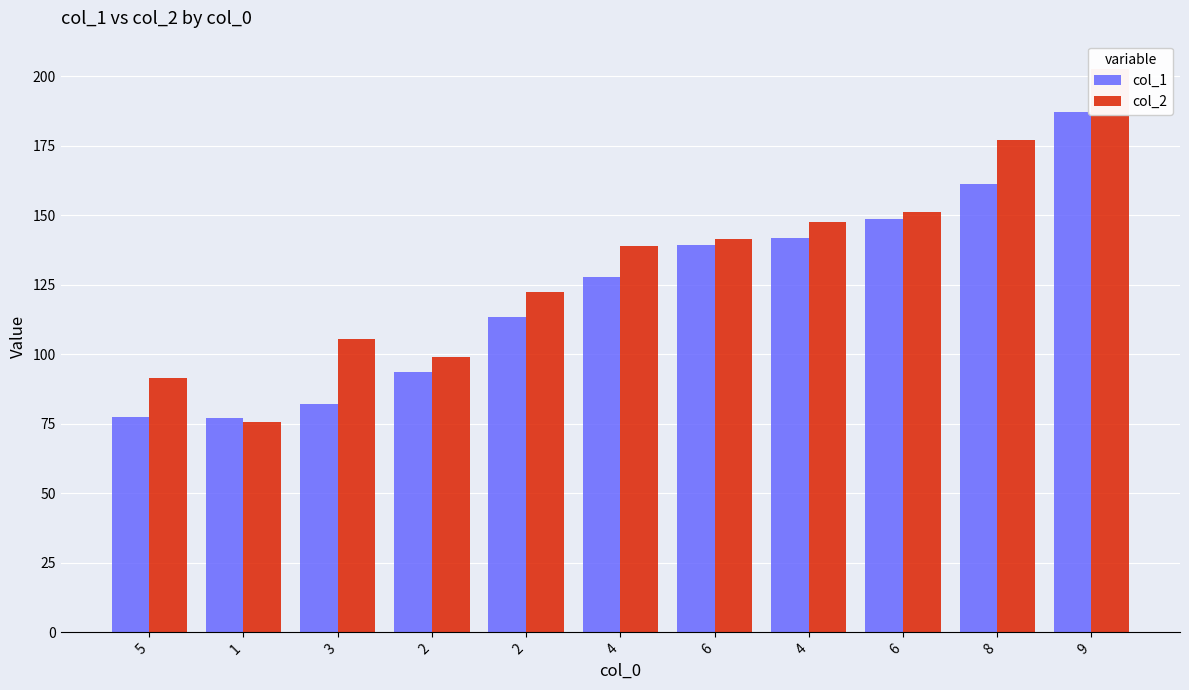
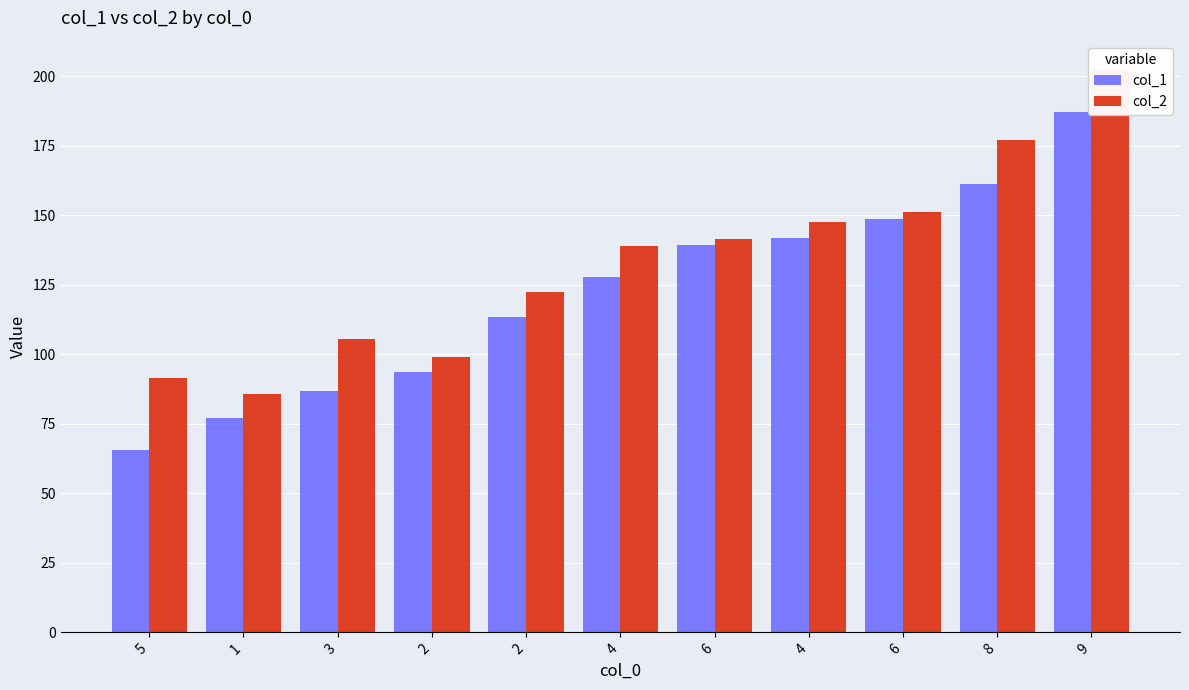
  {
    "col_1": {
-     "5": 77,
+     "5": 65,
      "1": 77,
-     "3": 82,
+     "3": 87,
      "8": 161,
      "9": 187
    },
    "col_2": {
      "5": 91,
-     "1": 76,
+     "1": 86,
      "3": 106,
      "8": 177
    }
  }
